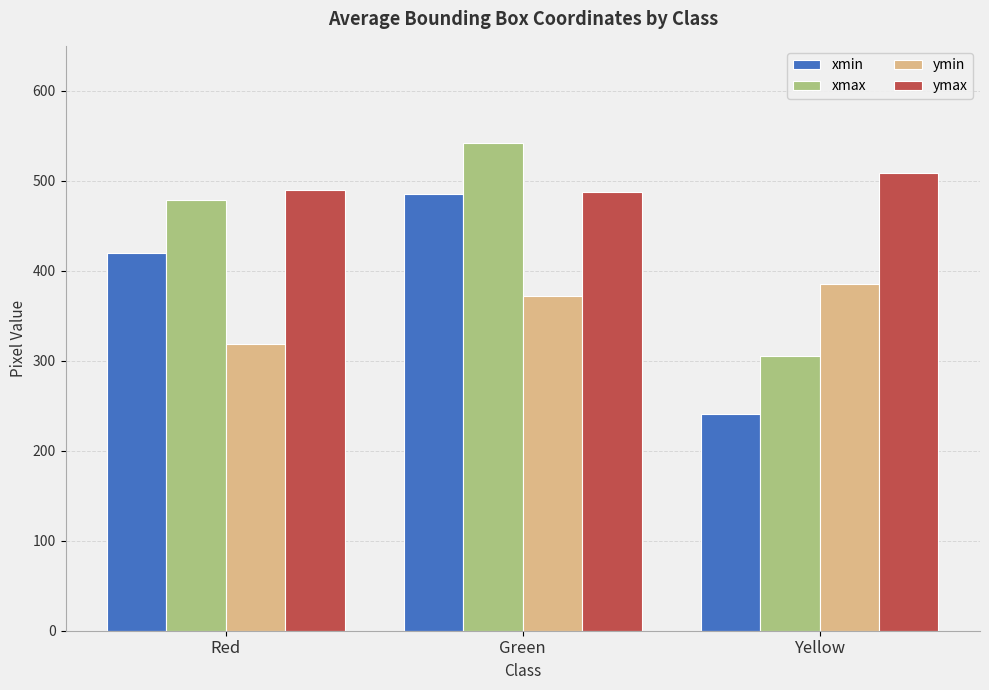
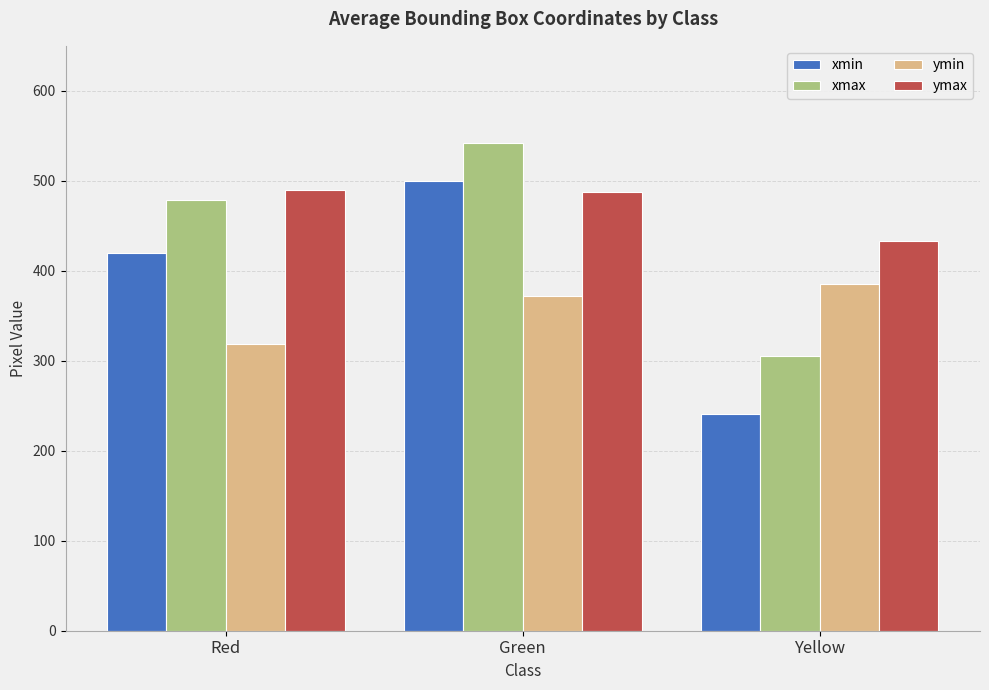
  {
    "xmin": {
      "Red": 420,
-     "Green": 490,
+     "Green": 500,
      "Yellow": 240
    },
    "ymax": {
      "Red": 490,
      "Green": 490,
-     "Yellow": 510
+     "Yellow": 430
    }
  }
